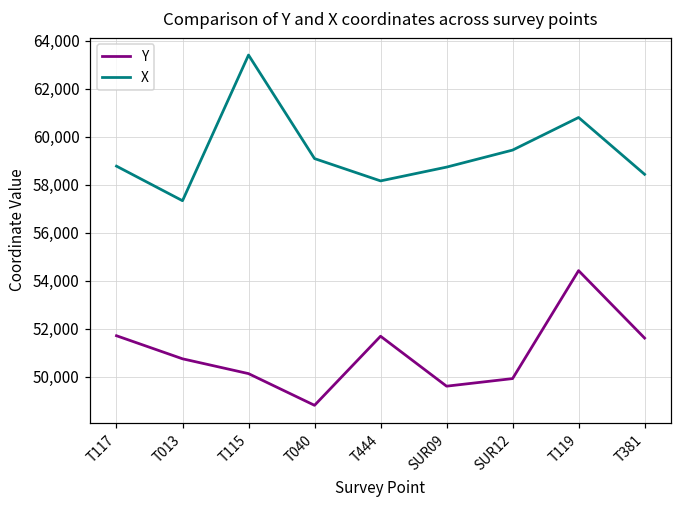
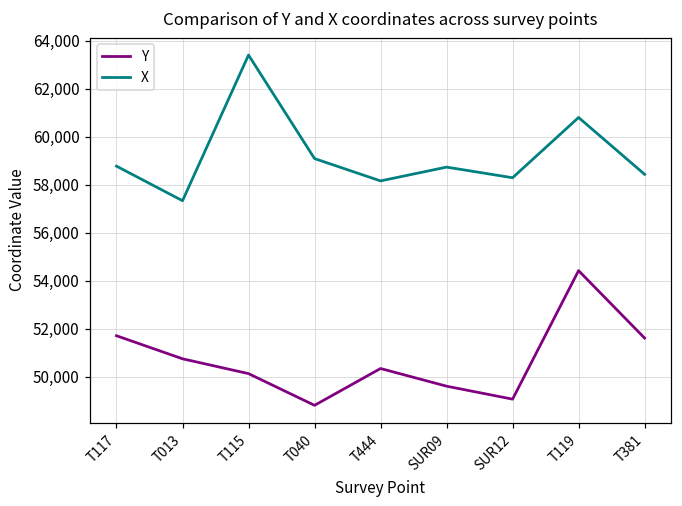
  {
    "Y": {
      "T117": "51,700",
      "T013": "50,800",
      "T115": "50,100",
      "T040": "48,800",
-     "T444": "51,700",
+     "T444": "50,300",
      "SUR09": "49,600",
-     "SUR12": "49,900",
+     "SUR12": "49,100",
      "T119": "54,400",
      "T381": "51,600"
    },
    "X": {
      "T117": "58,800",
      "T013": "57,300",
      "T115": "63,400",
      "T040": "59,100",
      "T444": "58,200",
      "SUR09": "58,700",
-     "SUR12": "59,400",
+     "SUR12": "58,300",
      "T119": "60,800",
      "T381": "58,400"
    }
  }
